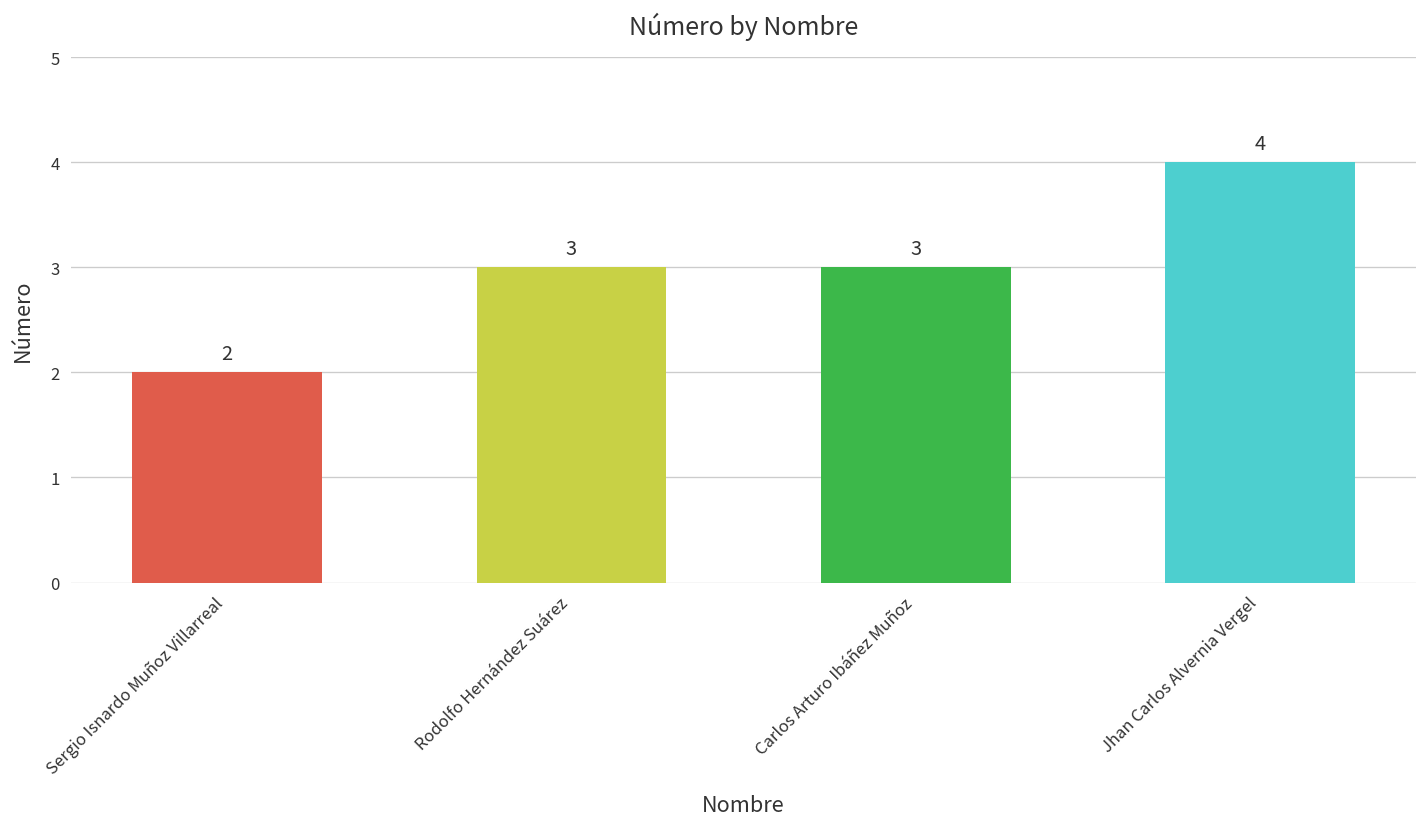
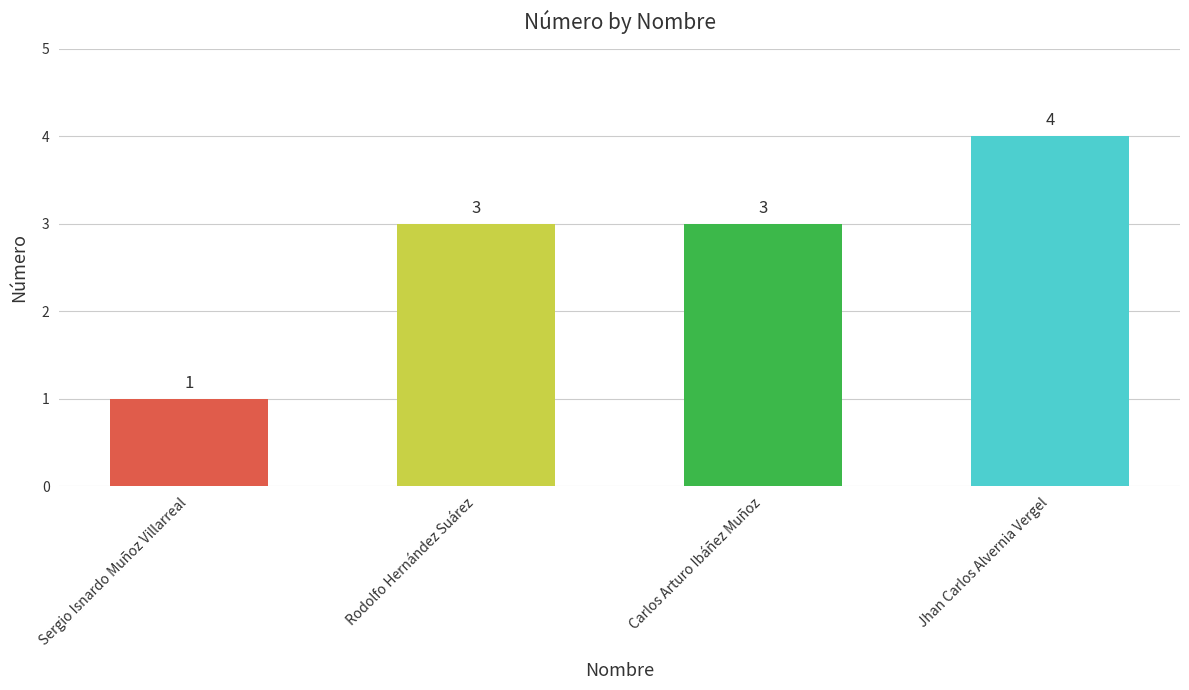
  {
-   "Sergio Isnardo Muñoz Villarreal": 2,
+   "Sergio Isnardo Muñoz Villarreal": 1,
    "Rodolfo Hernández Suárez": 3,
    "Carlos Arturo Ibáñez Muñoz": 3,
    "Jhan Carlos Alvernia Vergel": 4
  }
